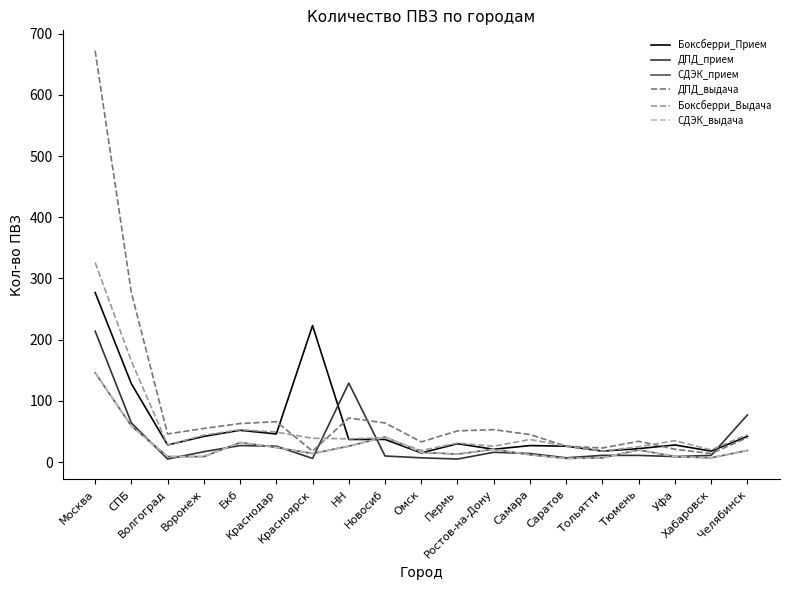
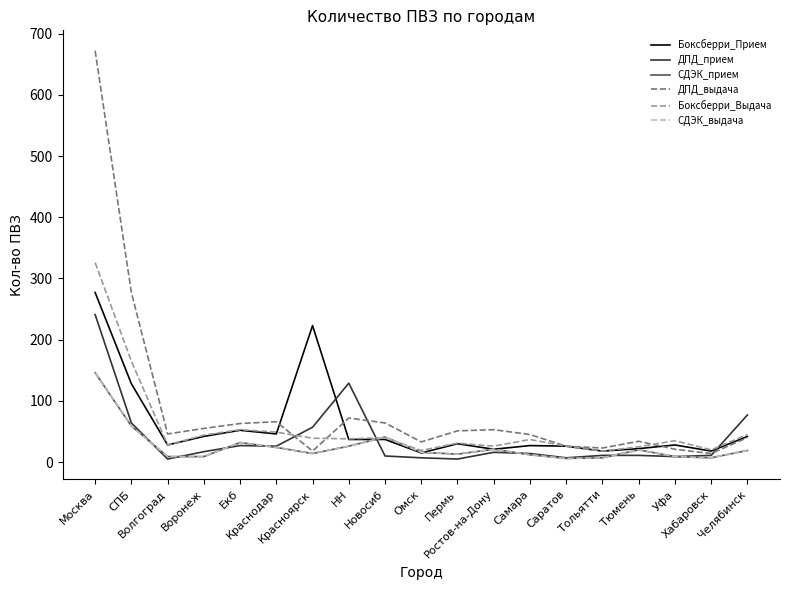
  {
    "Боксберри_Прием": {
      "Москва": 280,
      "СПБ": 130,
      "Красноярск": 220,
      "Самара": 30,
      "Уфа": 30
    },
    "ДПД_прием": {
-     "Москва": 210,
+     "Москва": 240,
      "СПБ": 60,
      "Воронеж": 20,
      "Екб": 30,
-     "Красноярск": 10,
+     "Красноярск": 60,
      "НН": 130,
      "Новосиб": 10,
      "Омск": 10,
      "Пермь": 10,
      "Ростов-на-Дону": 20,
      "Тюмень": 10,
      "Челябинск": 80
    }
  }
